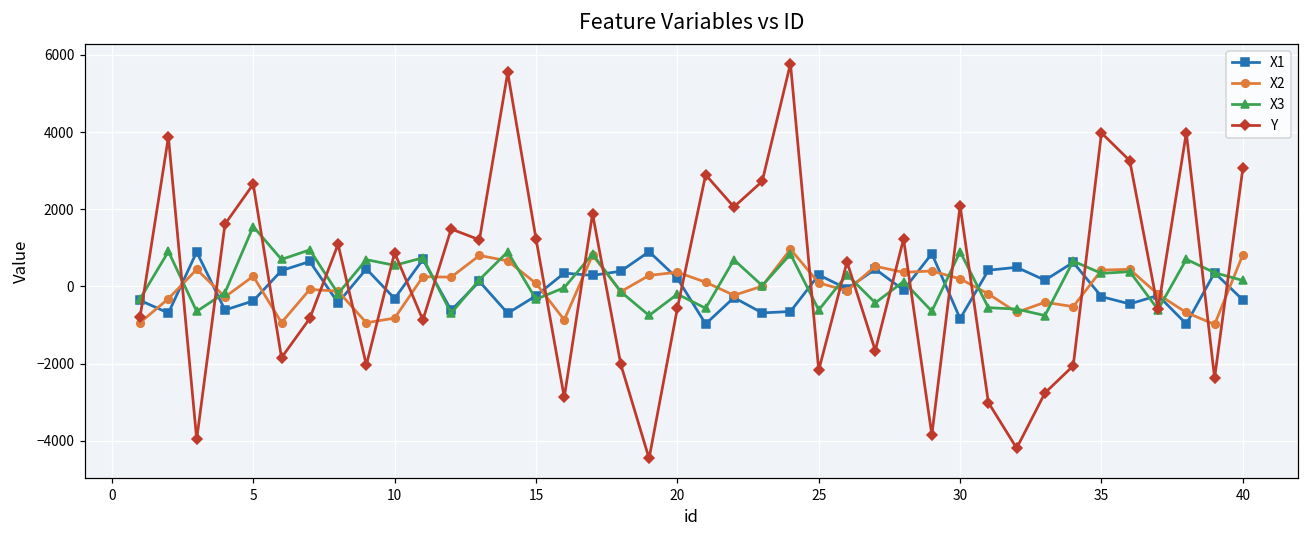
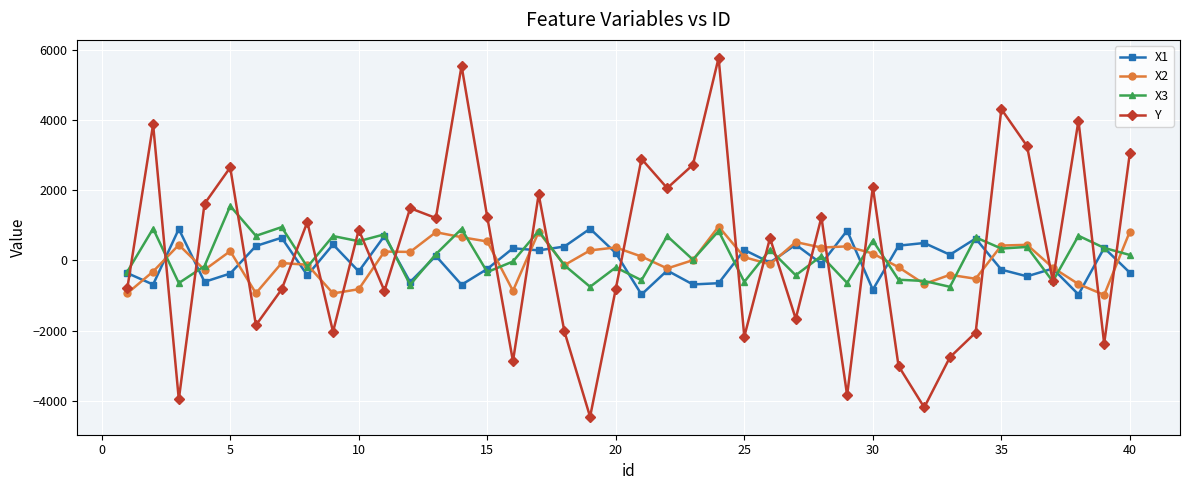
  {
    "X1": {
      "5": -400,
      "10": -300,
      "15": -200,
      "20": 200,
      "25": 300,
      "30": -800,
      "35": -300,
      "40": -400
    },
    "X2": {
      "5": 300,
      "10": -800,
-     "15": 100,
+     "15": 500,
      "20": 400,
      "25": 100,
      "30": 200,
      "35": 400,
      "40": 800
    },
    "X3": {
      "5": 1600,
      "10": 500,
      "15": -300,
      "20": -200,
      "25": -600,
-     "30": 900,
+     "30": 600,
      "35": 300,
      "40": 200
    },
    "Y": {
      "5": 2600,
      "10": 900,
      "15": 1200,
-     "20": -600,
+     "20": -800,
      "25": -2200,
      "30": 2100,
-     "35": 4000,
+     "35": 4300,
      "40": 3100
    }
  }
